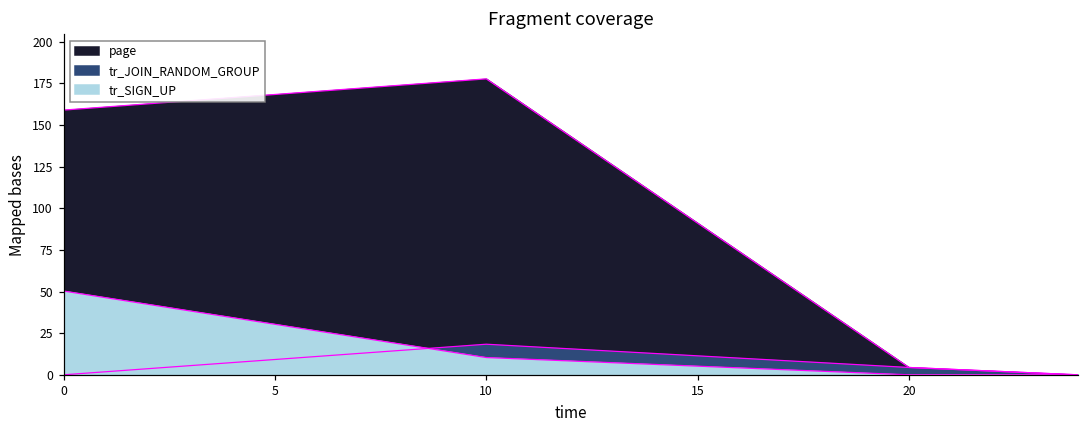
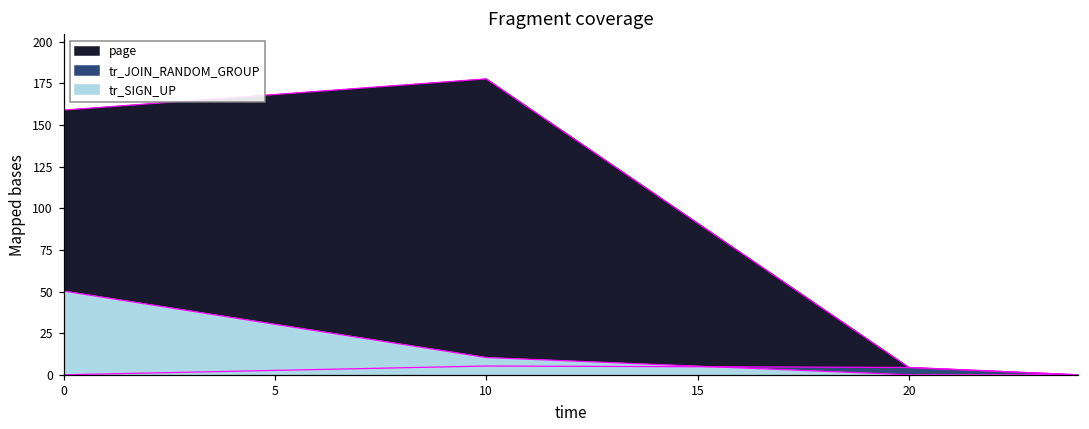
  {
    "page": {
      "0": 159,
      "10": 178
    },
    "tr_JOIN_RANDOM_GROUP": {
      "0": 0,
-     "10": 18
+     "10": 5
    },
    "tr_SIGN_UP": {
      "0": 50,
      "10": 10,
      "20": 0
    }
  }
